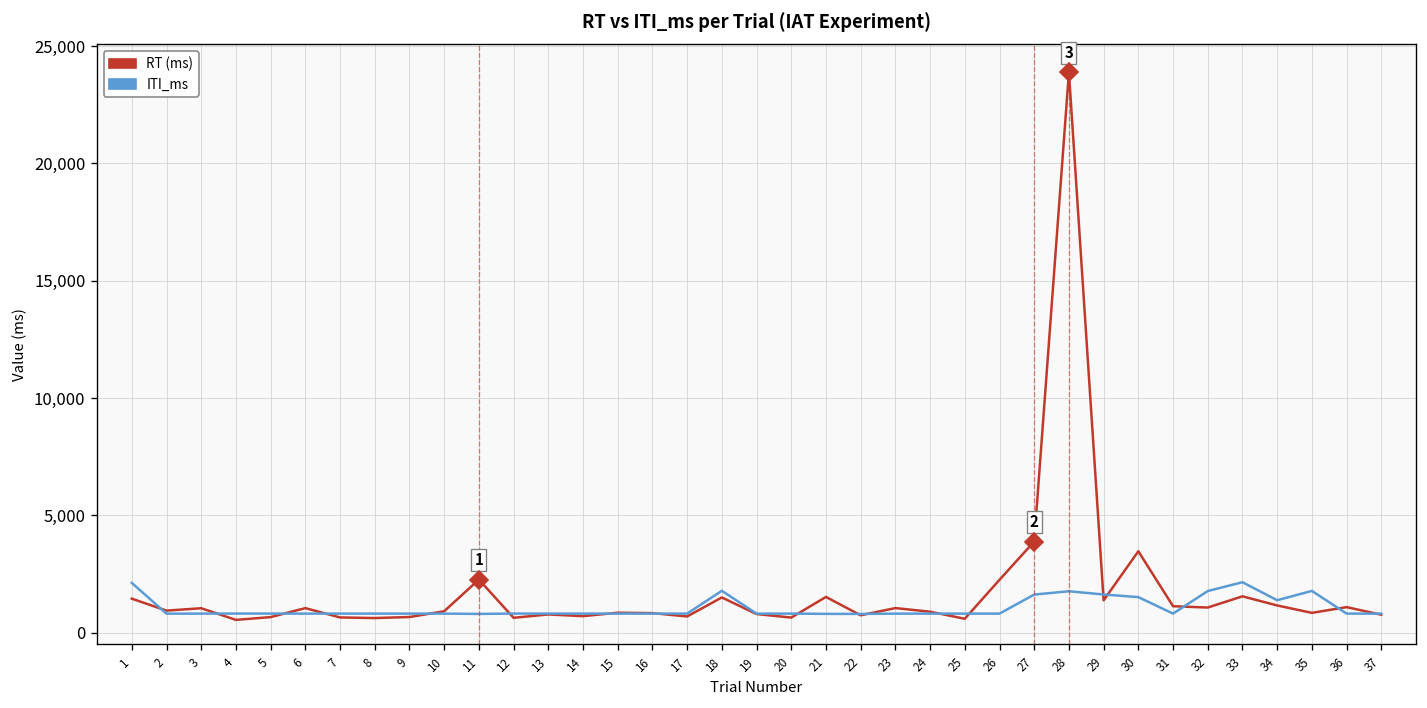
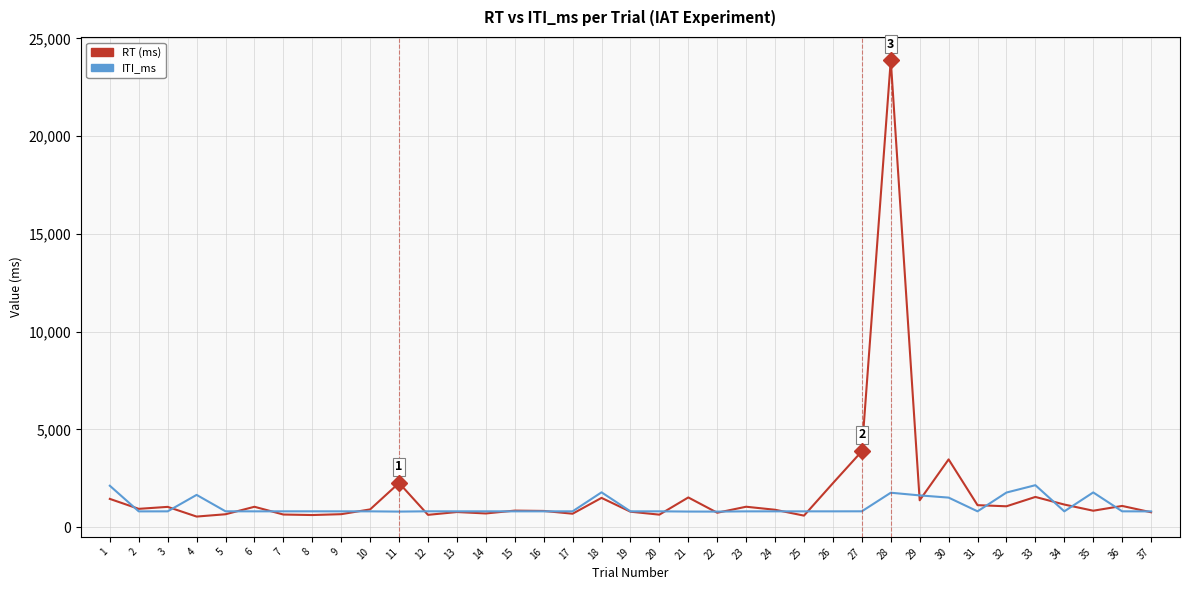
  {
    "ITI_ms": {
      "1": "2,100",
      "2": "800",
      "3": "800",
-     "4": "800",
+     "4": "1,600",
      "5": "800",
      "6": "800",
      "7": "800",
      "8": "800",
      "9": "800",
      "11": "800",
      "12": "800",
      "18": "1,800",
      "20": "800",
      "21": "800",
      "23": "800",
      "25": "800",
      "26": "800",
-     "27": "1,600",
+     "27": "800",
      "28": "1,800",
      "29": "1,600",
      "30": "1,500",
      "31": "800",
      "32": "1,800",
      "33": "2,100",
-     "34": "1,400",
+     "34": "800",
      "35": "1,800",
      "36": "800"
    }
  }
